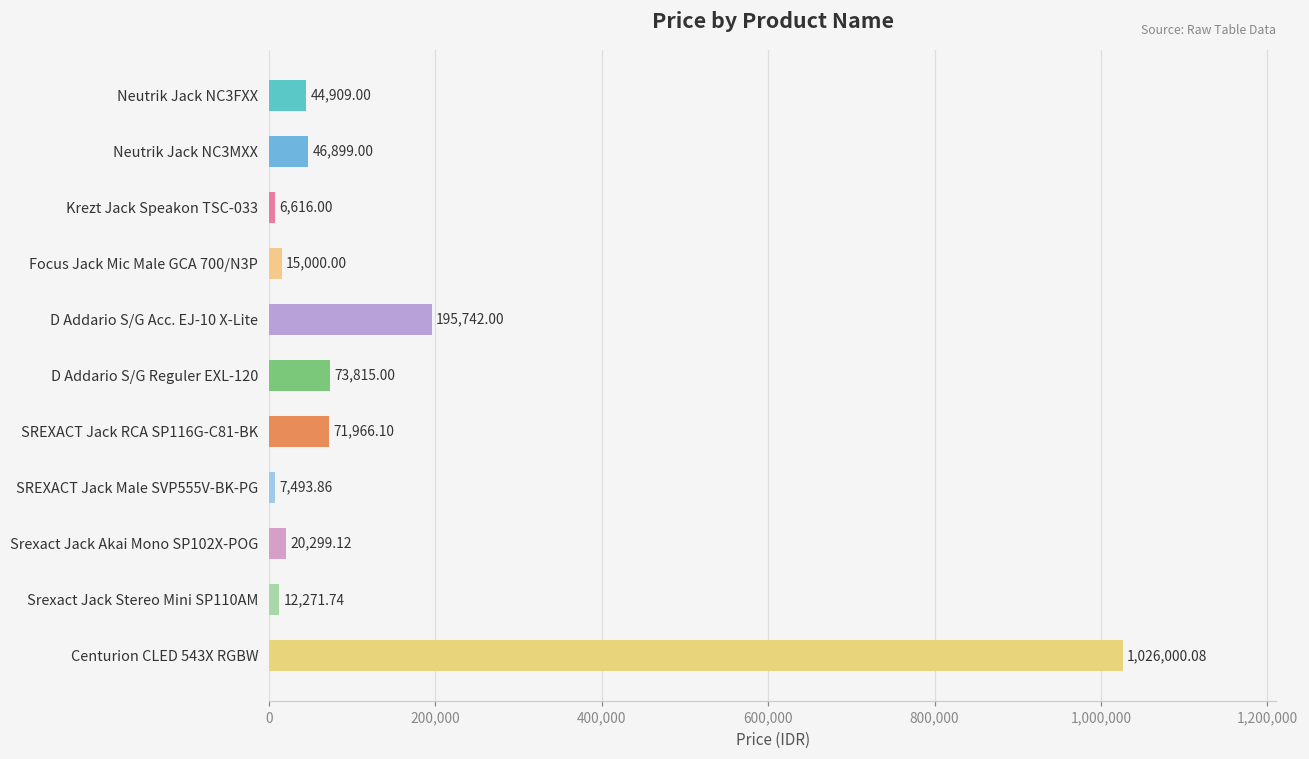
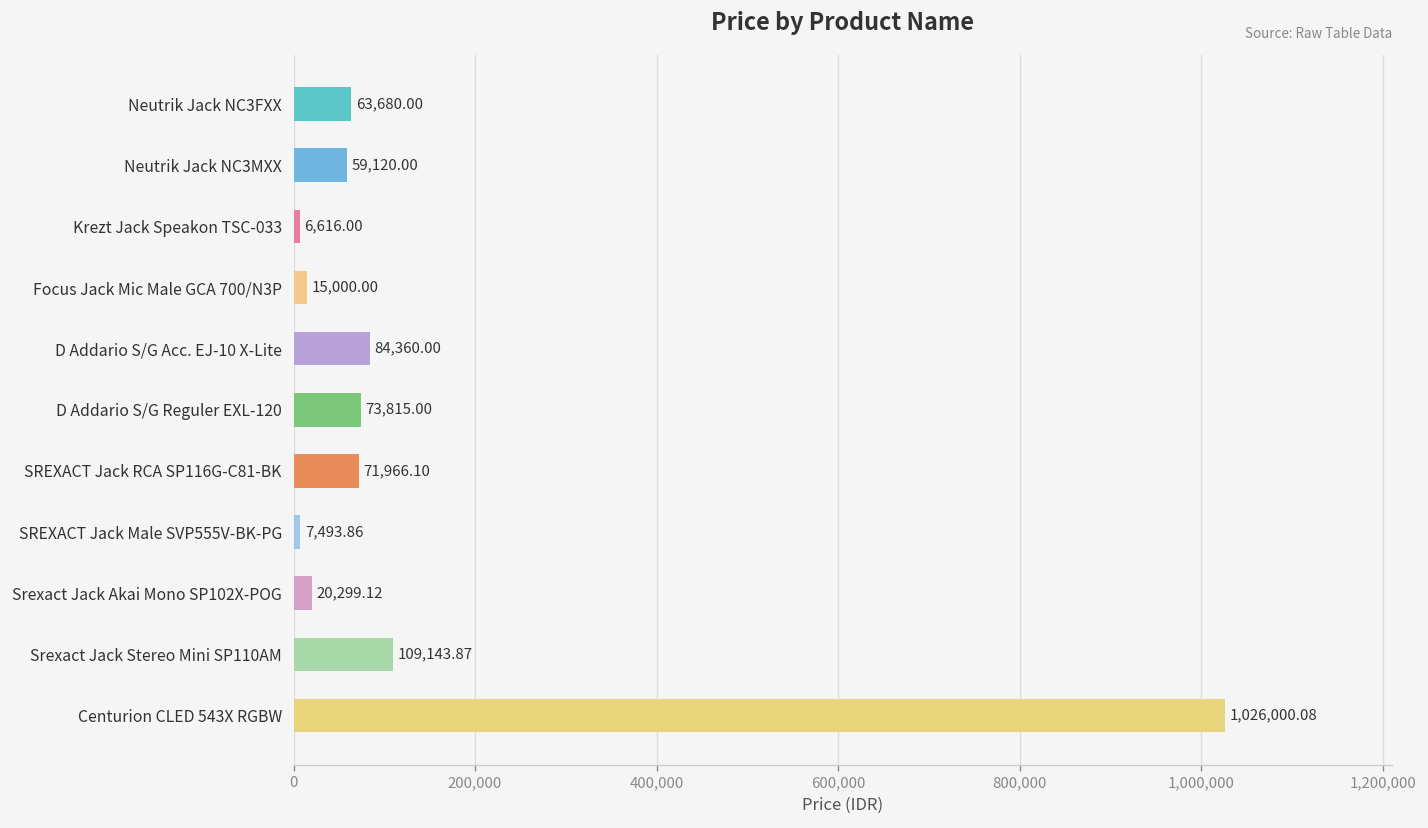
  {
-   "Neutrik Jack NC3FXX": "44,909.00",
-   "Neutrik Jack NC3MXX": "46,899.00",
+   "Neutrik Jack NC3FXX": "63,680.00",
+   "Neutrik Jack NC3MXX": "59,120.00",
    "Krezt Jack Speakon TSC-033": "6,616.00",
    "Focus Jack Mic Male GCA 700/N3P": "15,000.00",
-   "D Addario S/G Acc. EJ-10 X-Lite": "195,742.00",
+   "D Addario S/G Acc. EJ-10 X-Lite": "84,360.00",
    "D Addario S/G Reguler EXL-120": "73,815.00",
    "SREXACT Jack RCA SP116G-C81-BK": "71,966.10",
    "SREXACT Jack Male SVP555V-BK-PG": "7,493.86",
    "Srexact Jack Akai Mono SP102X-POG": "20,299.12",
-   "Srexact Jack Stereo Mini SP110AM": "12,271.74",
+   "Srexact Jack Stereo Mini SP110AM": "109,143.87",
    "Centurion CLED 543X RGBW": "1,026,000.08"
  }
